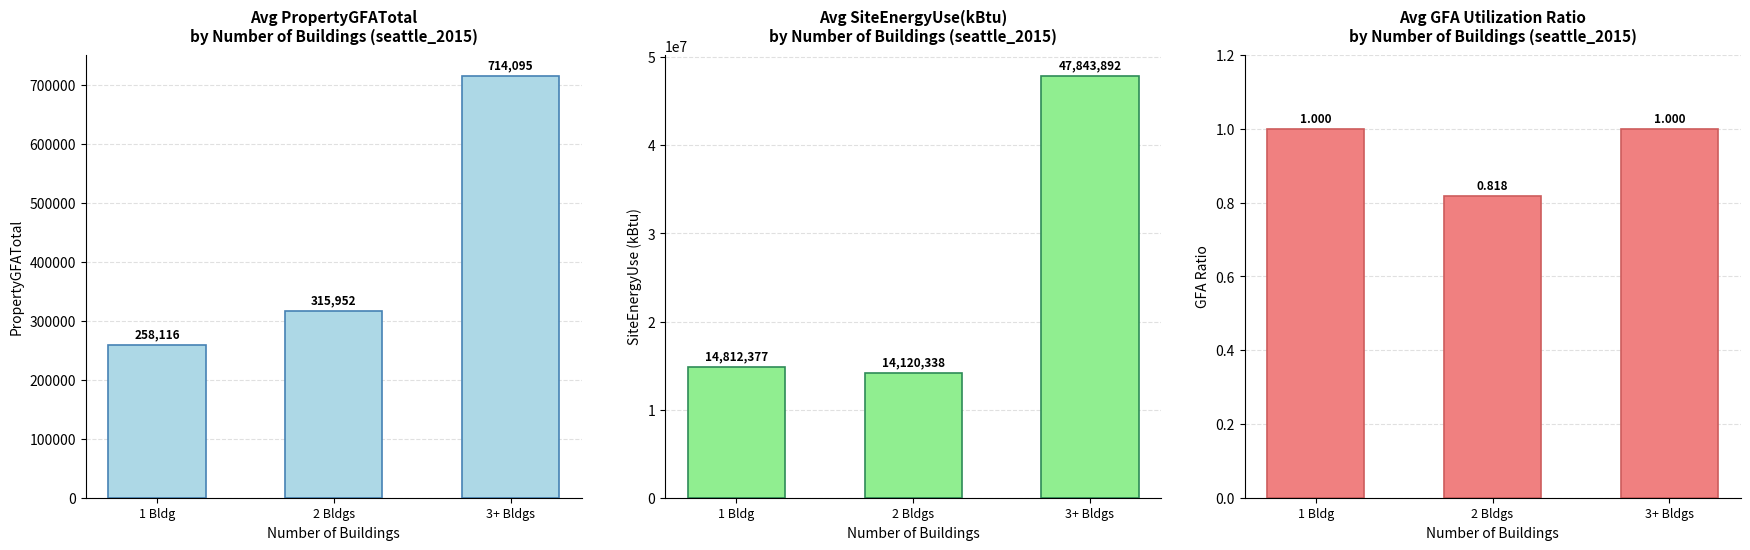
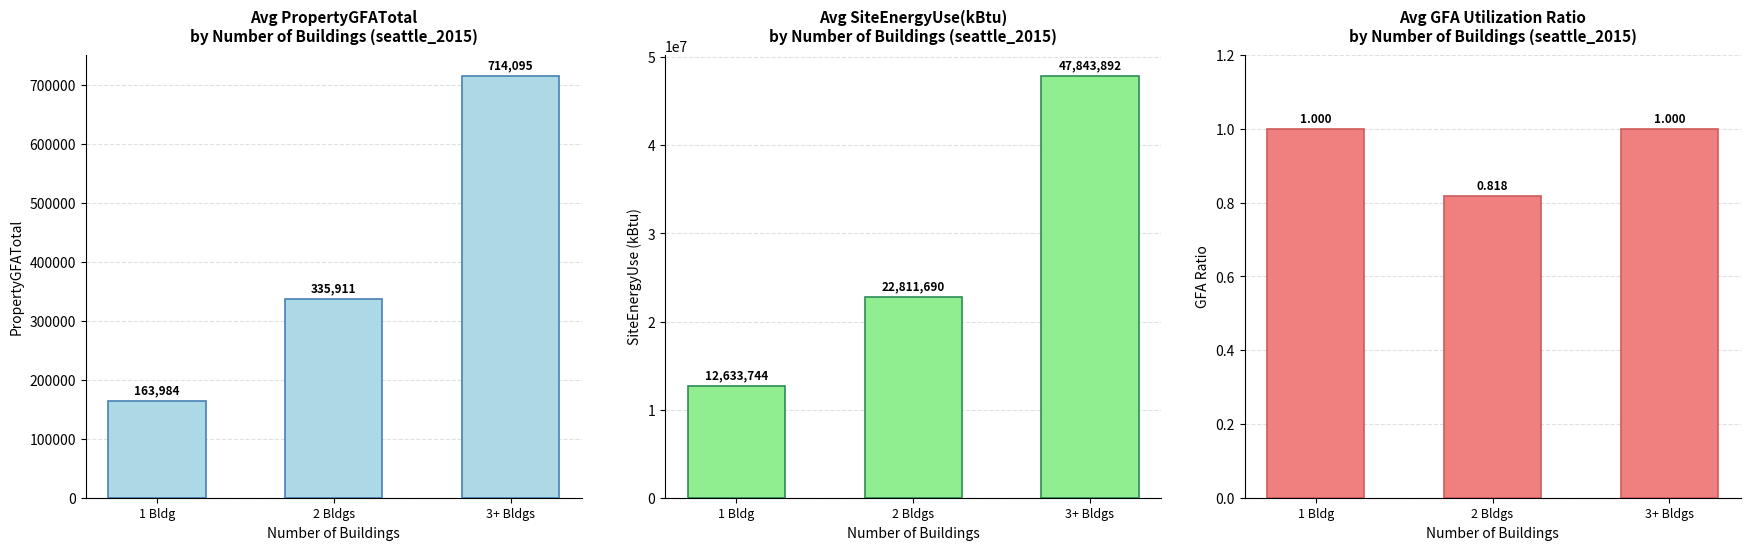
  {
    "Avg PropertyGFATotal by Number of Buildings (seattle_2015)": {
-     "1 Bldg": "258,116",
-     "2 Bldgs": "315,952",
+     "1 Bldg": "163,984",
+     "2 Bldgs": "335,911",
      "3+ Bldgs": "714,095"
    },
    "Avg SiteEnergyUse(kBtu) by Number of Buildings (seattle_2015)": {
-     "1 Bldg": "14,812,377",
-     "2 Bldgs": "14,120,338",
+     "1 Bldg": "12,633,744",
+     "2 Bldgs": "22,811,690",
      "3+ Bldgs": "47,843,892"
    },
    "Avg GFA Utilization Ratio by Number of Buildings (seattle_2015)": {
      "1 Bldg": "1.000",
      "2 Bldgs": "0.818",
      "3+ Bldgs": "1.000"
    }
  }
